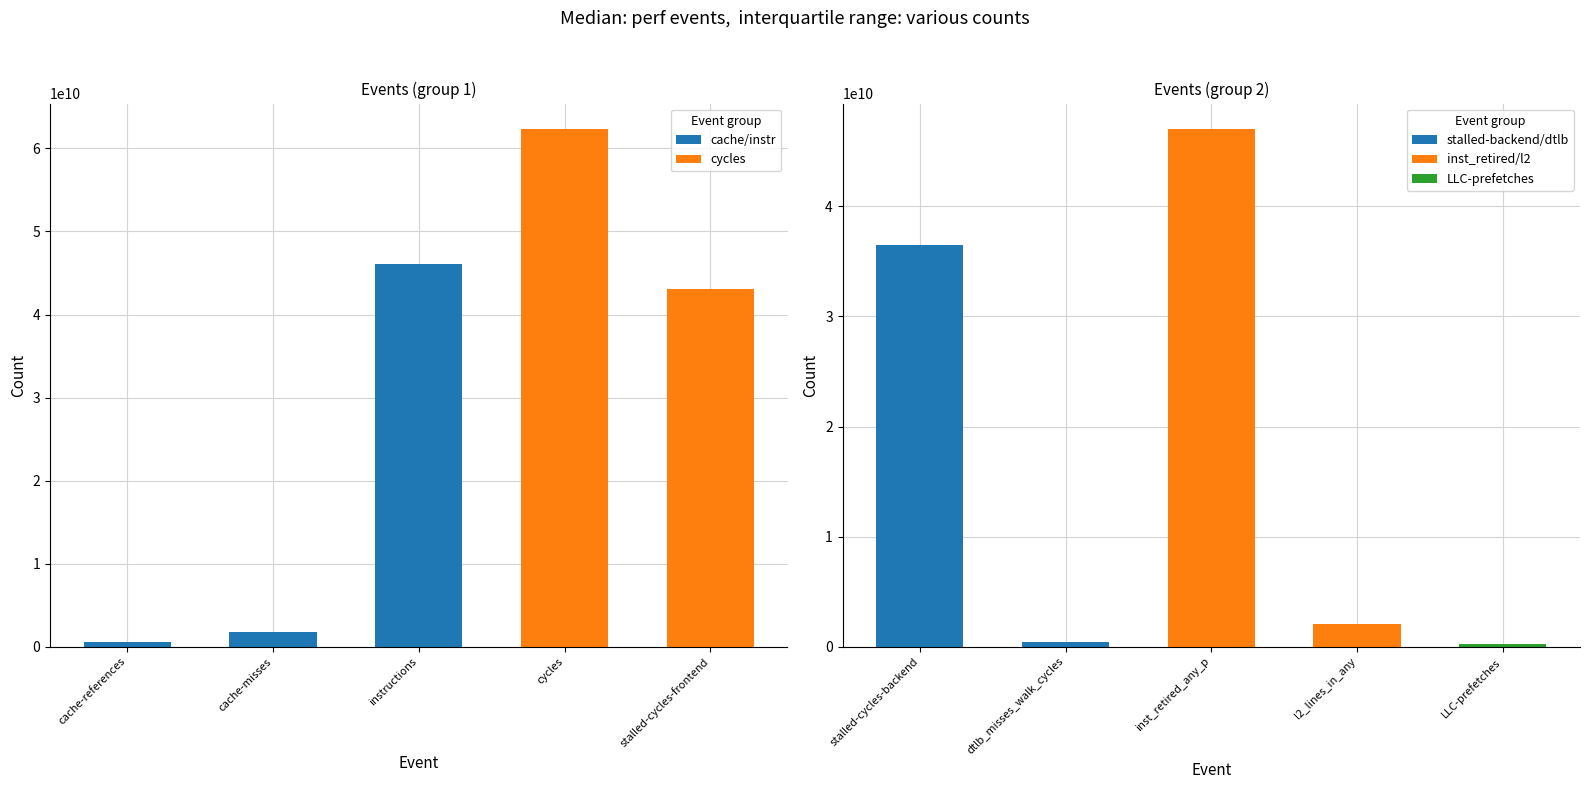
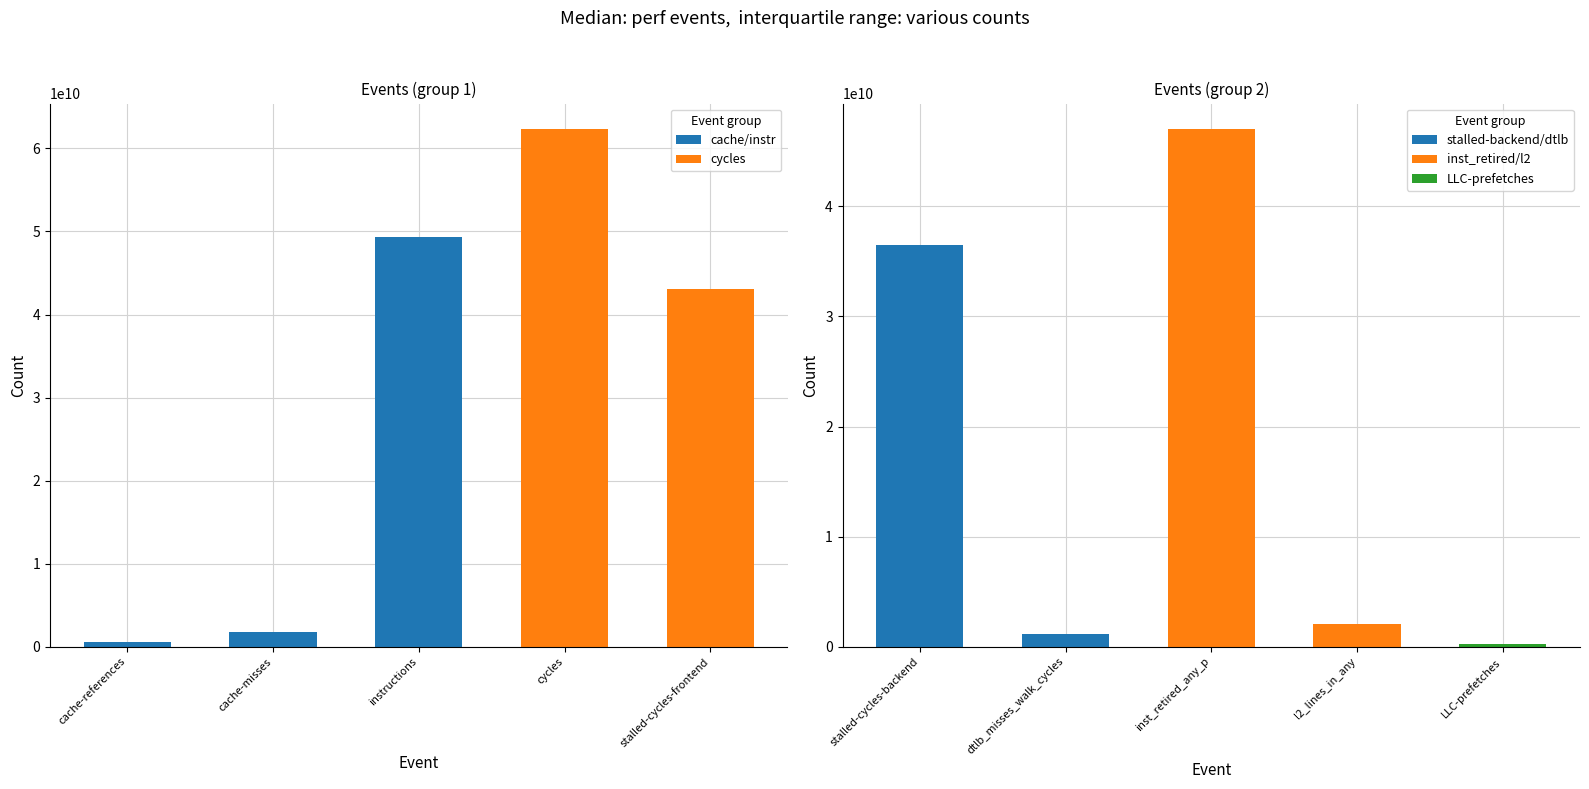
  {
    "Events (group 1)": {
      "cache/instr": {
        "cache-references": 1000000000,
        "cache-misses": 2000000000,
-       "instructions": 46000000000
+       "instructions": 49000000000
      },
      "cycles": {
        "cycles": 62000000000,
        "stalled-cycles-frontend": 43000000000
      }
    },
    "Events (group 2)": {
      "stalled-backend/dtlb": {
        "stalled-cycles-backend": 36500000000,
-       "dtlb_misses_walk_cycles": 400000000
+       "dtlb_misses_walk_cycles": 1100000000
      },
      "inst_retired/l2": {
        "inst_retired_any_p": 47000000000,
        "l2_lines_in_any": 2000000000
      }
    }
  }
